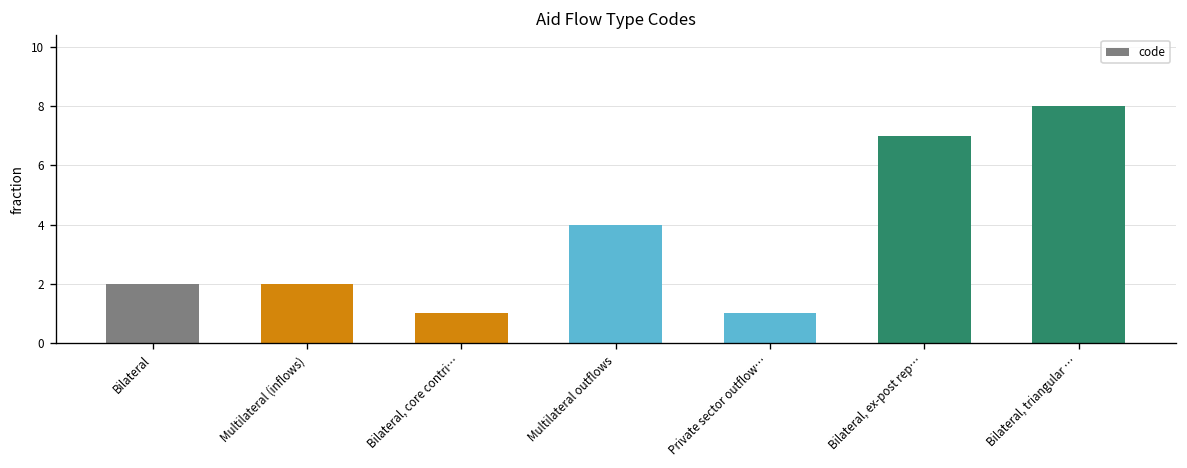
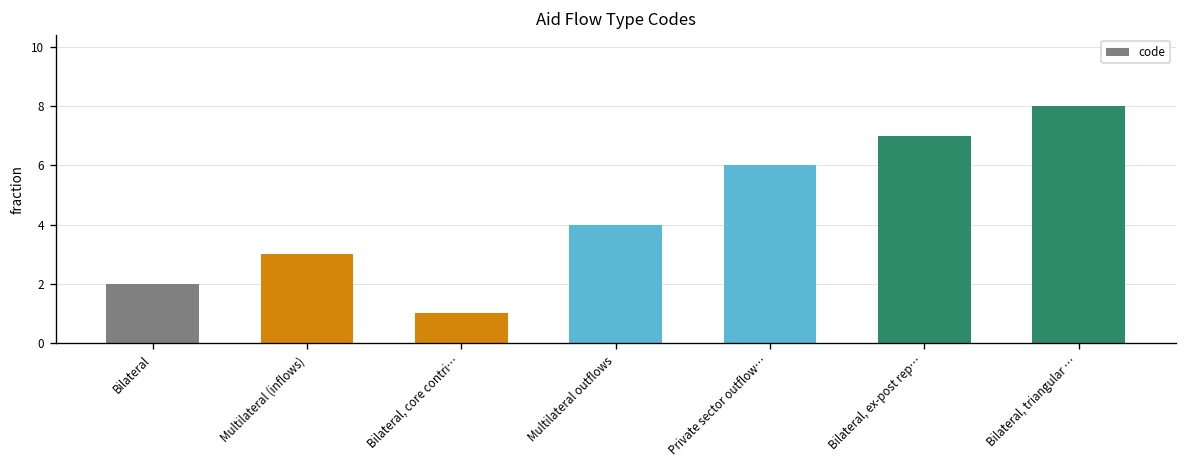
  {
    "Bilateral": 2,
-   "Multilateral (inflows)": 2,
+   "Multilateral (inflows)": 3,
    "Bilateral, core contri…": 1,
    "Multilateral outflows": 4,
-   "Private sector outflow…": 1,
+   "Private sector outflow…": 6,
    "Bilateral, ex-post rep…": 7,
    "Bilateral, triangular …": 8
  }
